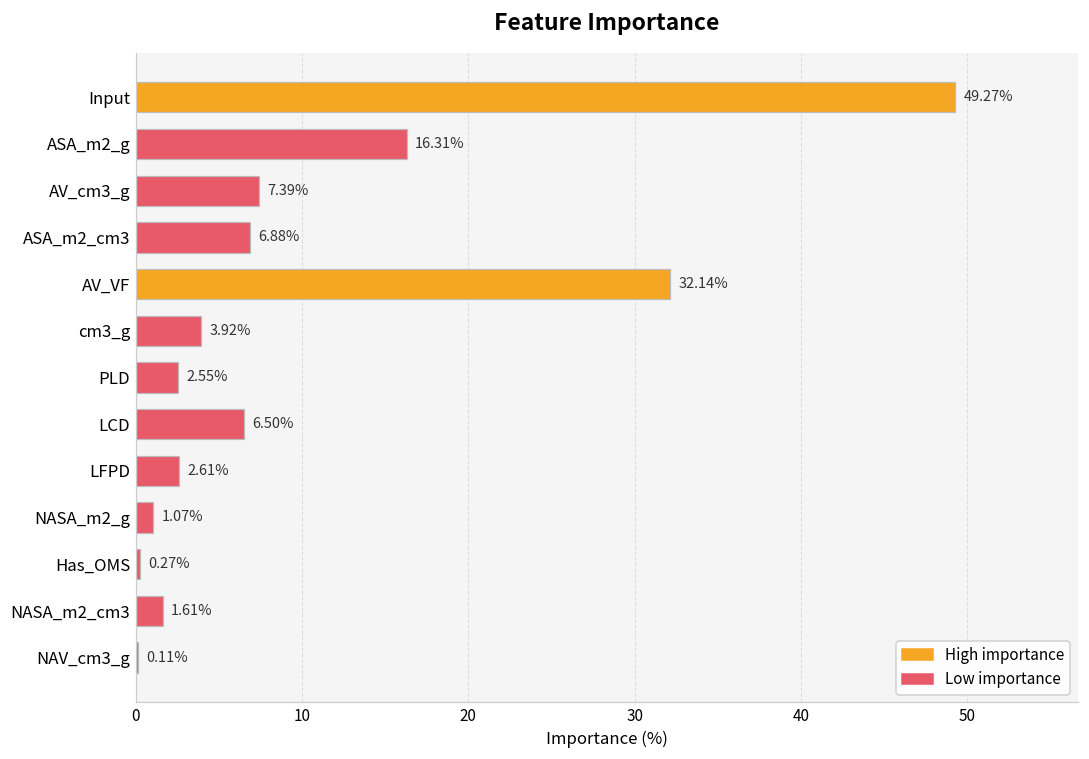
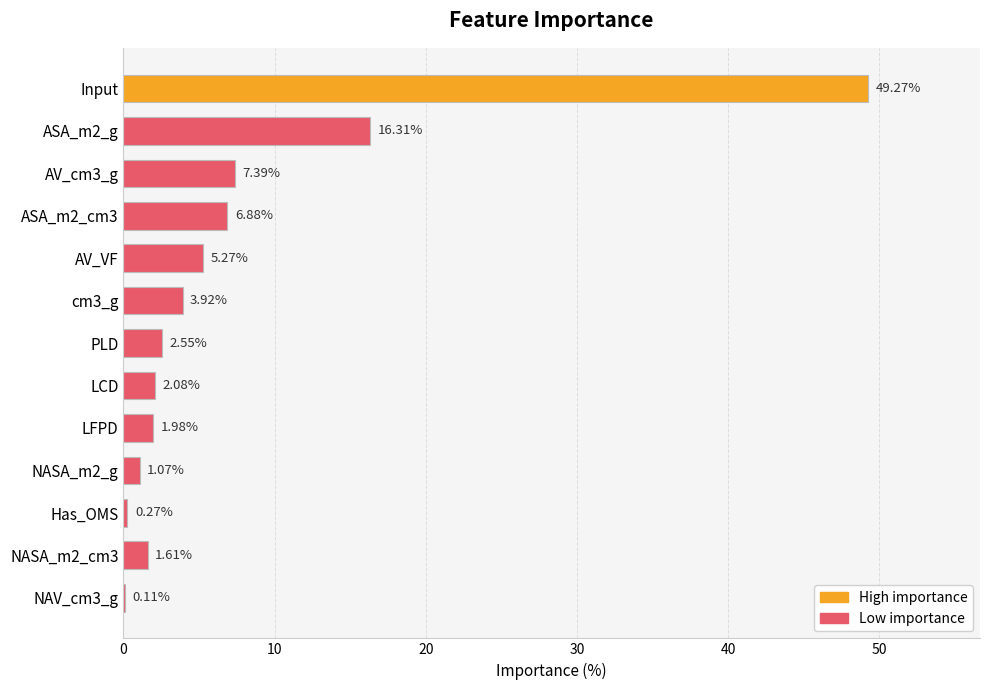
  {
    "Input": "49.27%",
    "ASA_m2_g": "16.31%",
    "AV_cm3_g": "7.39%",
    "ASA_m2_cm3": "6.88%",
-   "AV_VF": "32.14%",
+   "AV_VF": "5.27%",
    "cm3_g": "3.92%",
    "PLD": "2.55%",
-   "LCD": "6.50%",
-   "LFPD": "2.61%",
+   "LCD": "2.08%",
+   "LFPD": "1.98%",
    "NASA_m2_g": "1.07%",
    "Has_OMS": "0.27%",
    "NASA_m2_cm3": "1.61%",
    "NAV_cm3_g": "0.11%"
  }
